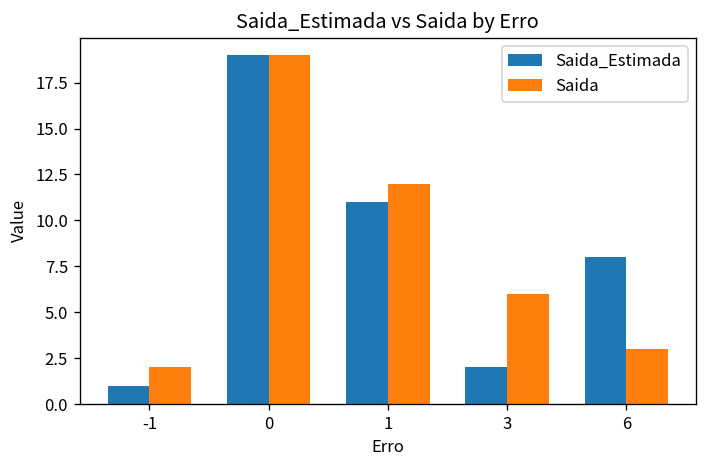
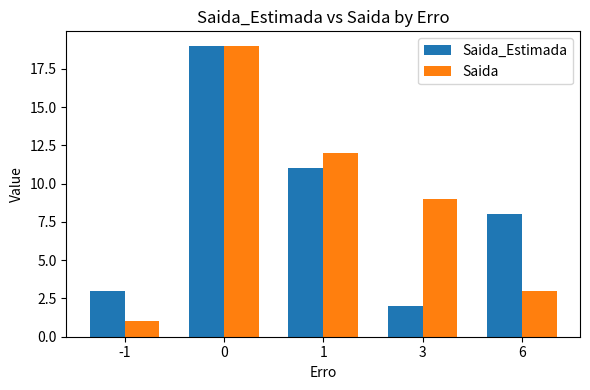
  {
    "Saida_Estimada": {
-     "-1": 1,
+     "-1": 3,
      "0": 19,
      "1": 11,
      "3": 2,
      "6": 8
    },
    "Saida": {
-     "-1": 2,
+     "-1": 1,
      "0": 19,
      "1": 12,
-     "3": 6,
+     "3": 9,
      "6": 3
    }
  }
